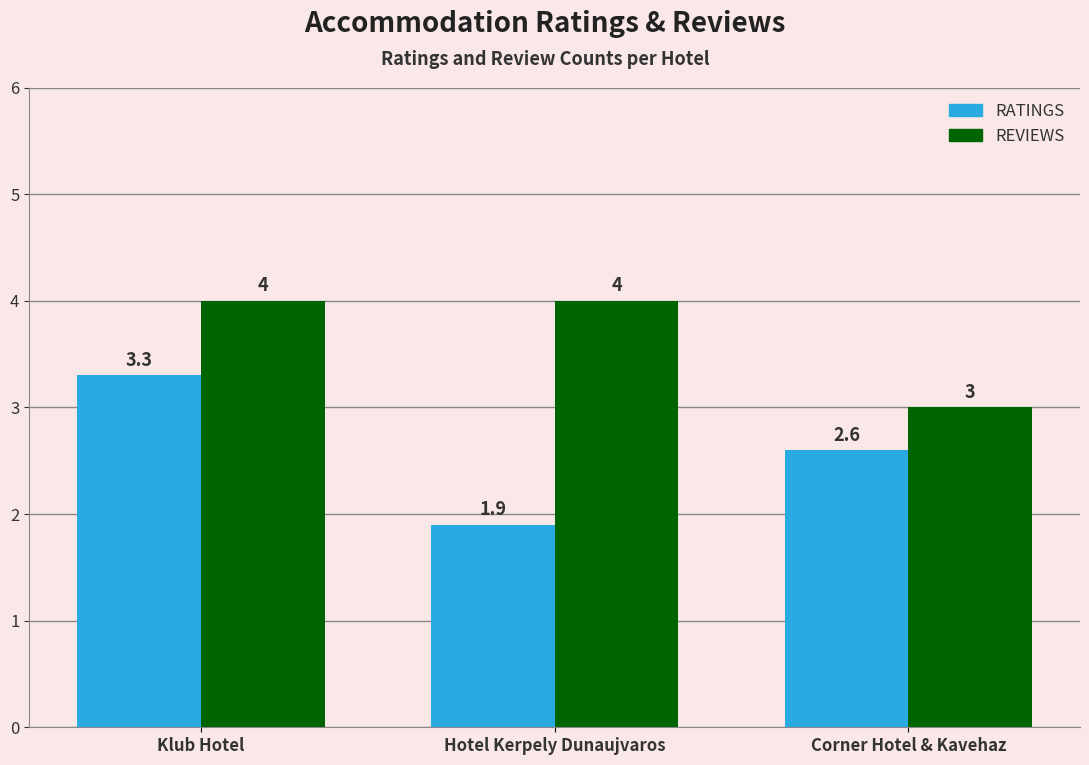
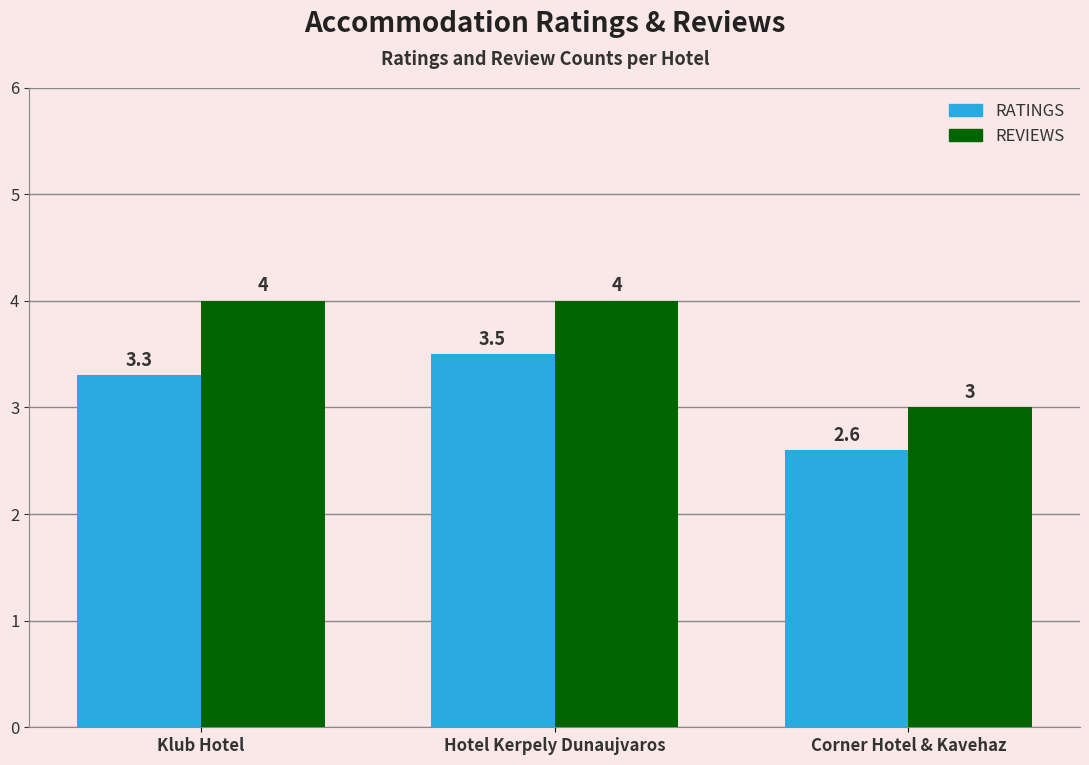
  {
    "RATINGS": {
      "Klub Hotel": 3.3,
-     "Hotel Kerpely Dunaujvaros": 1.9,
+     "Hotel Kerpely Dunaujvaros": 3.5,
      "Corner Hotel & Kavehaz": 2.6
    },
    "REVIEWS": {
      "Klub Hotel": 4,
      "Hotel Kerpely Dunaujvaros": 4,
      "Corner Hotel & Kavehaz": 3
    }
  }
